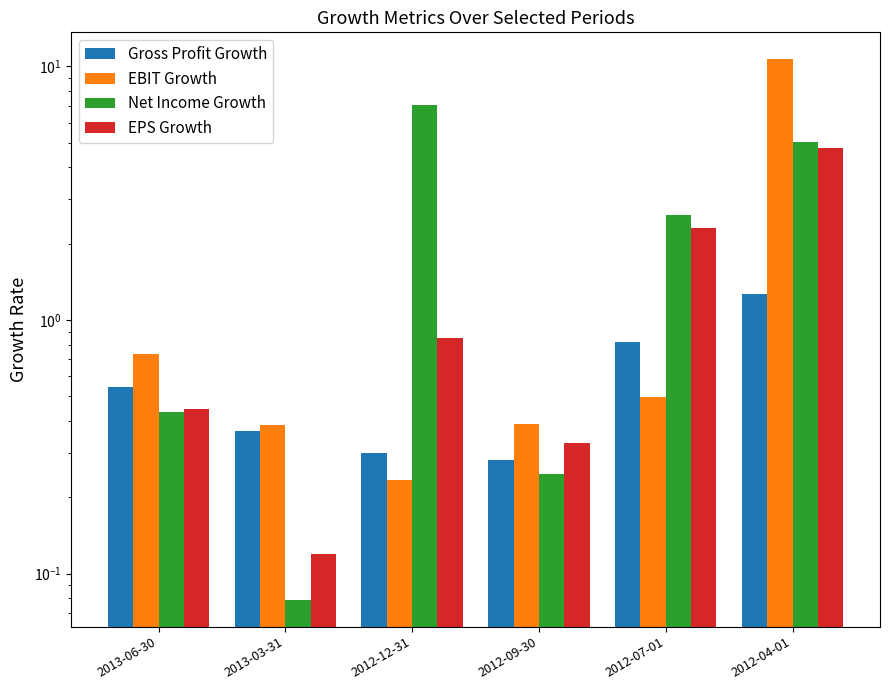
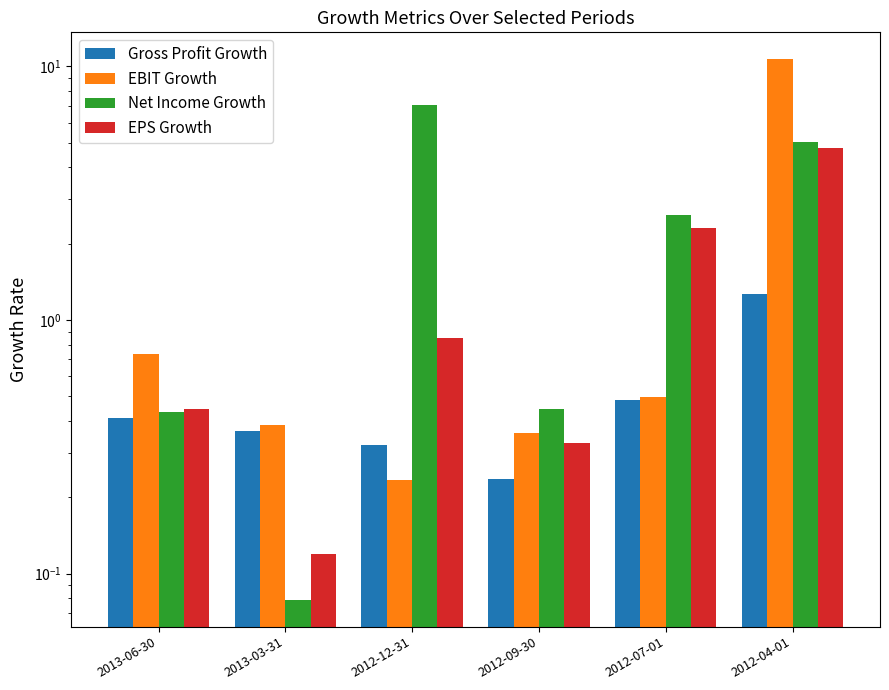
  {
    "Gross Profit Growth": {
-     "2013-06-30": 0.54,
+     "2013-06-30": 0.41,
      "2013-03-31": 0.37,
-     "2012-12-31": 0.30,
-     "2012-09-30": 0.28,
-     "2012-07-01": 0.82,
+     "2012-12-31": 0.32,
+     "2012-09-30": 0.24,
+     "2012-07-01": 0.48,
      "2012-04-01": 1.3
    },
    "EBIT Growth": {
      "2013-06-30": 0.73,
      "2013-03-31": 0.38,
      "2012-12-31": 0.23,
-     "2012-09-30": 0.39,
+     "2012-09-30": 0.36,
      "2012-07-01": 0.50,
      "2012-04-01": 10.7
    },
    "Net Income Growth": {
      "2013-06-30": 0.43,
      "2013-03-31": 0.08,
      "2012-12-31": 7.0,
-     "2012-09-30": 0.25,
+     "2012-09-30": 0.44,
      "2012-07-01": 2.6,
      "2012-04-01": 5.1
    },
    "EPS Growth": {
      "2013-06-30": 0.44,
      "2013-03-31": 0.12,
      "2012-12-31": 0.85,
      "2012-09-30": 0.33,
      "2012-07-01": 2.3,
      "2012-04-01": 4.8
    }
  }
